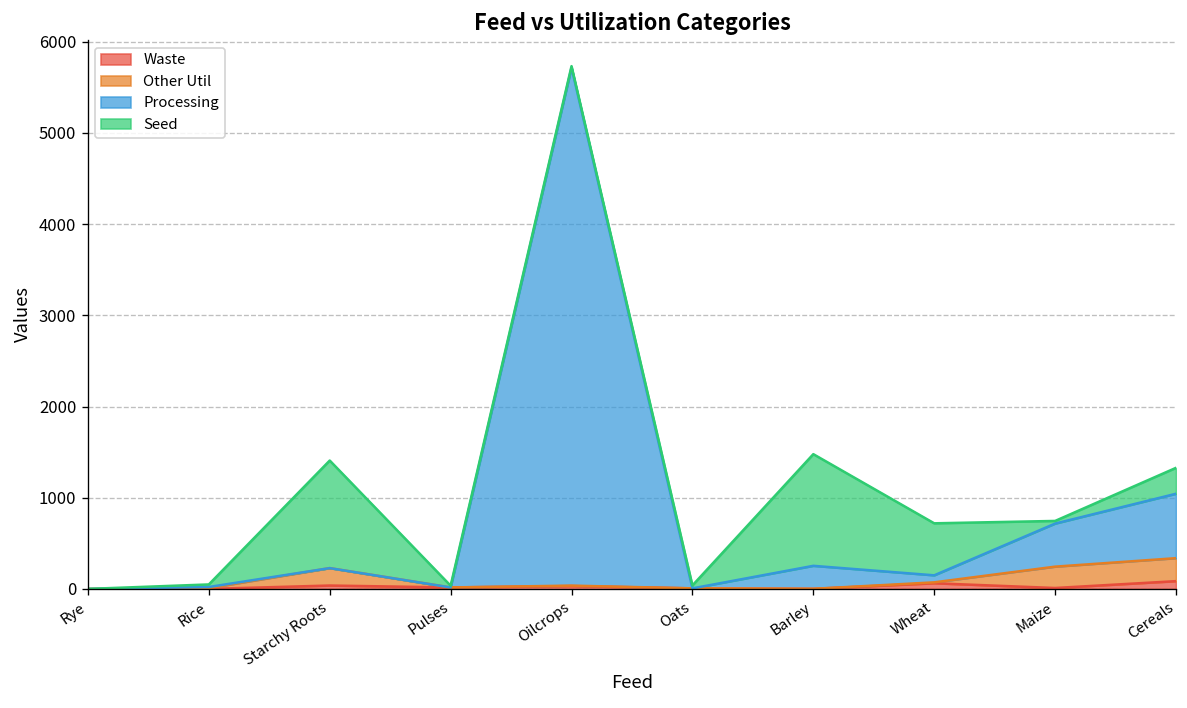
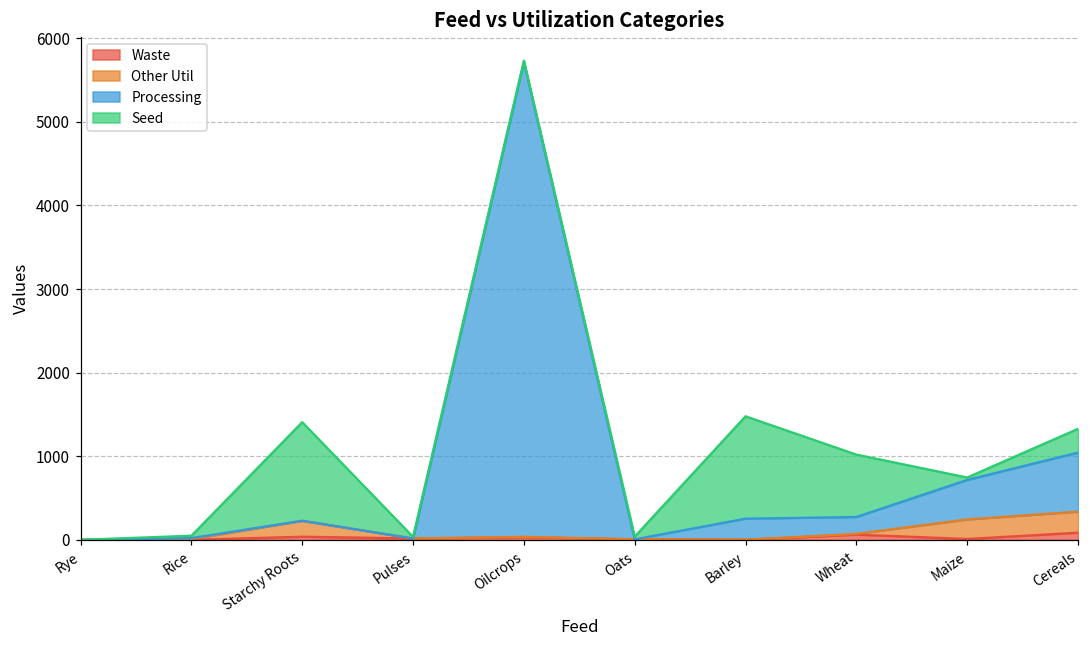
  {
    "Processing": {
      "Barley": 300,
-     "Wheat": 100,
+     "Wheat": 200,
      "Cereals": 700
    },
    "Seed": {
      "Starchy Roots": 1200,
      "Barley": 1200,
-     "Wheat": 600,
+     "Wheat": 700,
      "Cereals": 300
    }
  }
